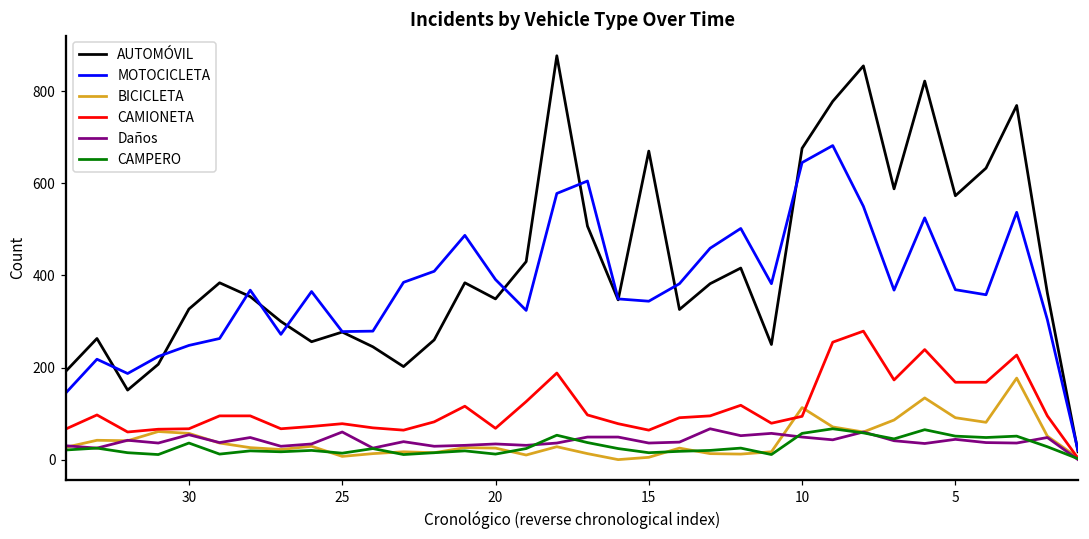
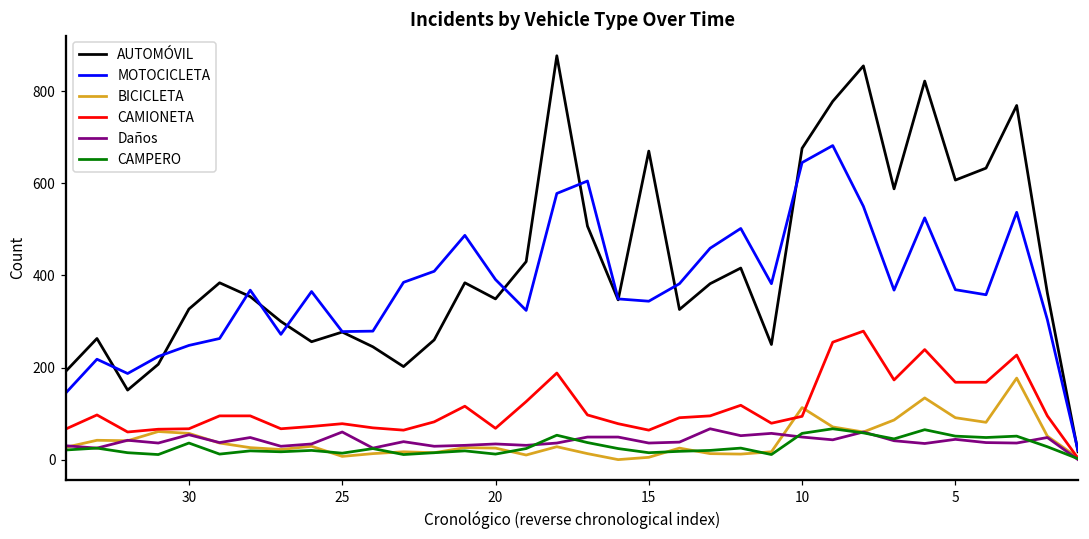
  {
    "AUTOMÓVIL": {
      "30": 330,
      "20": 350,
      "15": 670,
      "10": 680,
-     "5": 570
+     "5": 610
    },
    "MOTOCICLETA": {
      "30": 250,
      "20": 390,
      "15": 340,
      "10": 650,
      "5": 370
    },
    "BICICLETA": {
      "25": 10,
      "20": 30,
      "15": 10,
      "10": 110,
      "5": 90
    },
    "CAMIONETA": {
      "30": 70,
      "25": 80,
      "20": 70,
      "15": 60,
      "10": 90,
      "5": 170
    },
    "Daños": {
      "25": 60,
      "20": 30,
      "15": 40,
      "10": 50,
      "5": 40
    },
    "CAMPERO": {
      "30": 40,
      "25": 10,
      "20": 10,
      "15": 20,
      "10": 60,
      "5": 50
    }
  }
